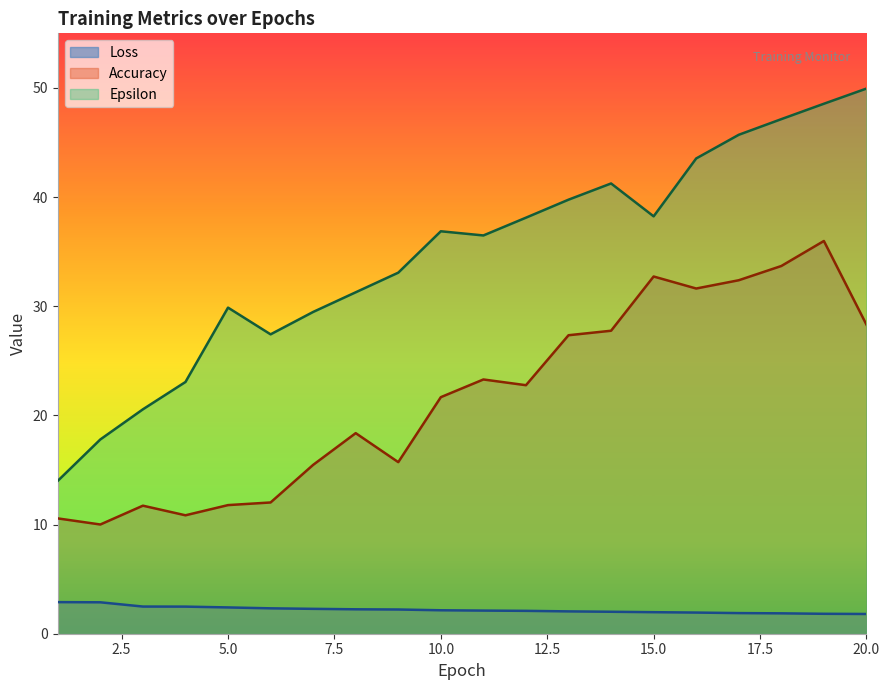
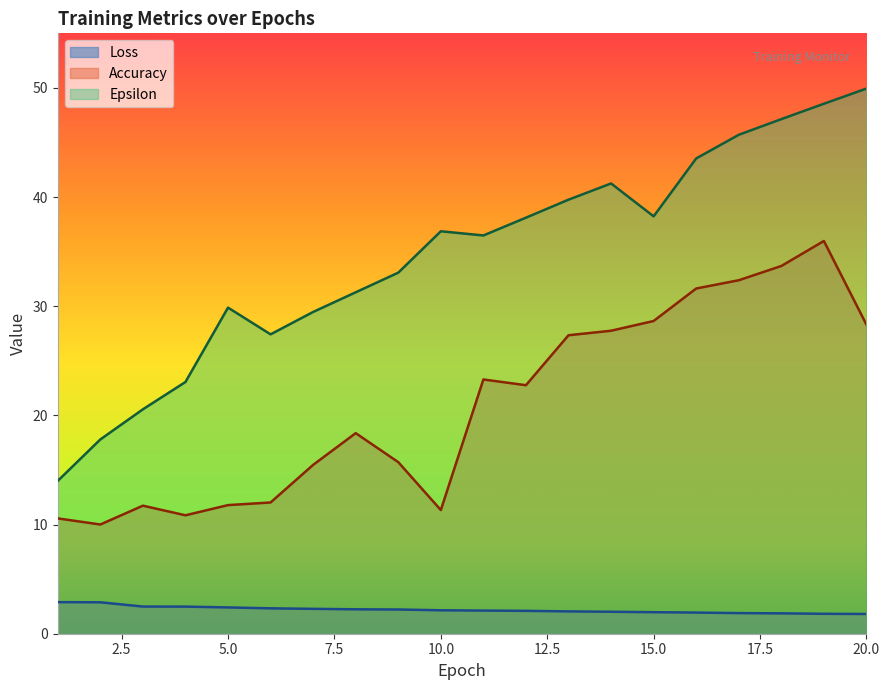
  {
    "Loss": {
      "5.0": 2.4,
      "10.0": 2.1,
      "15.0": 2.0,
      "20.0": 1.8
    },
    "Accuracy": {
      "5.0": 11.8,
-     "10.0": 21.7,
-     "15.0": 32.7,
+     "10.0": 11.3,
+     "15.0": 28.6,
      "20.0": 28.3
    },
    "Epsilon": {
      "5.0": 29.9,
      "10.0": 36.9,
      "15.0": 38.2,
      "20.0": 49.9
    }
  }
